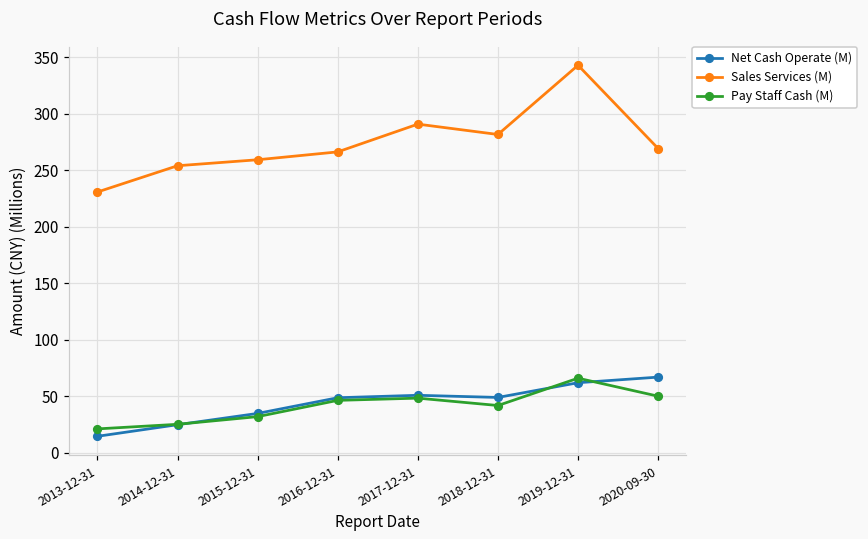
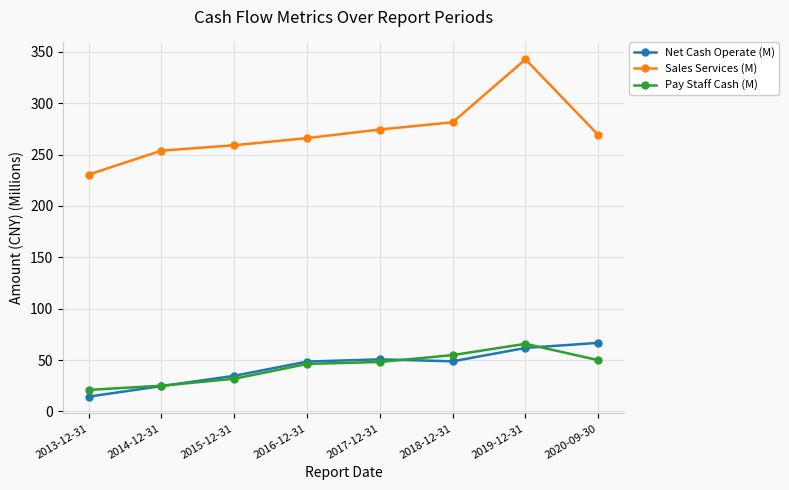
  {
    "Net Cash Operate (M)": {
      "2013-12-31": 14,
      "2015-12-31": 35,
      "2018-12-31": 49,
      "2019-12-31": 62,
      "2020-09-30": 67
    },
    "Sales Services (M)": {
      "2013-12-31": 231,
      "2014-12-31": 254,
      "2015-12-31": 259,
      "2016-12-31": 266,
-     "2017-12-31": 291,
+     "2017-12-31": 274,
      "2018-12-31": 282,
      "2019-12-31": 343,
      "2020-09-30": 269
    },
    "Pay Staff Cash (M)": {
      "2013-12-31": 21,
      "2015-12-31": 32,
-     "2018-12-31": 42,
+     "2018-12-31": 55,
      "2019-12-31": 66,
      "2020-09-30": 50
    }
  }
